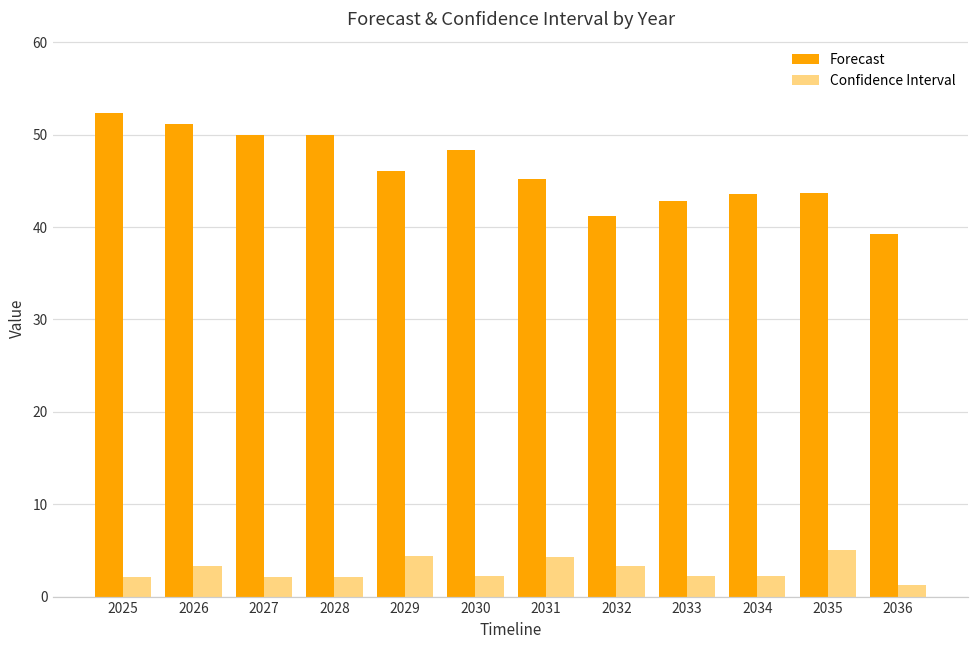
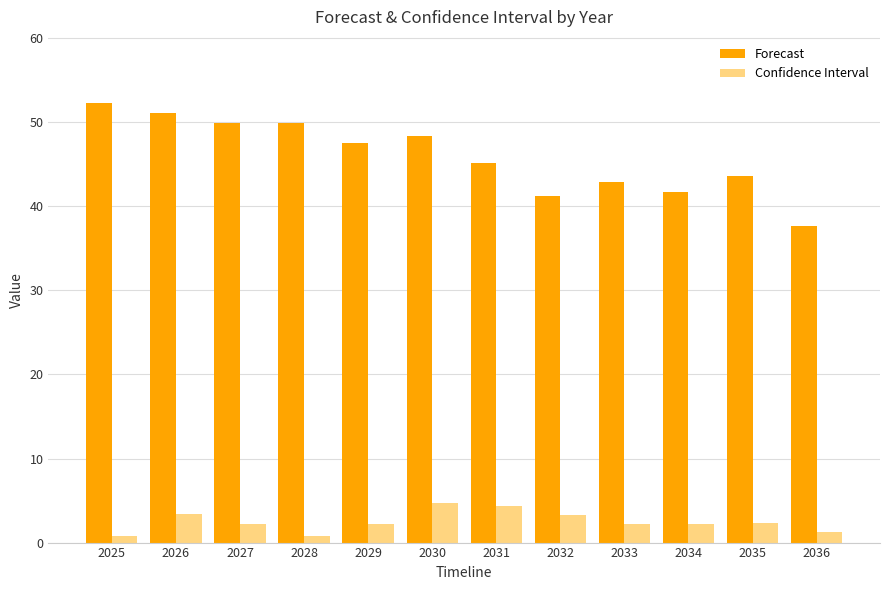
  {
    "Forecast": {
      "2025": 52,
      "2026": 51,
      "2027": 50,
      "2028": 50,
-     "2029": 46,
+     "2029": 48,
      "2030": 48,
      "2031": 45,
      "2032": 41,
      "2033": 43,
-     "2034": 44,
+     "2034": 42,
      "2035": 44,
-     "2036": 39
+     "2036": 38
    },
    "Confidence Interval": {
-     "2025": 2,
+     "2025": 1,
      "2026": 3,
      "2027": 2,
-     "2028": 2,
-     "2029": 4,
-     "2030": 2,
+     "2028": 1,
+     "2029": 2,
+     "2030": 5,
      "2031": 4,
      "2032": 3,
      "2033": 2,
      "2034": 2,
-     "2035": 5,
+     "2035": 2,
      "2036": 1
    }
  }
